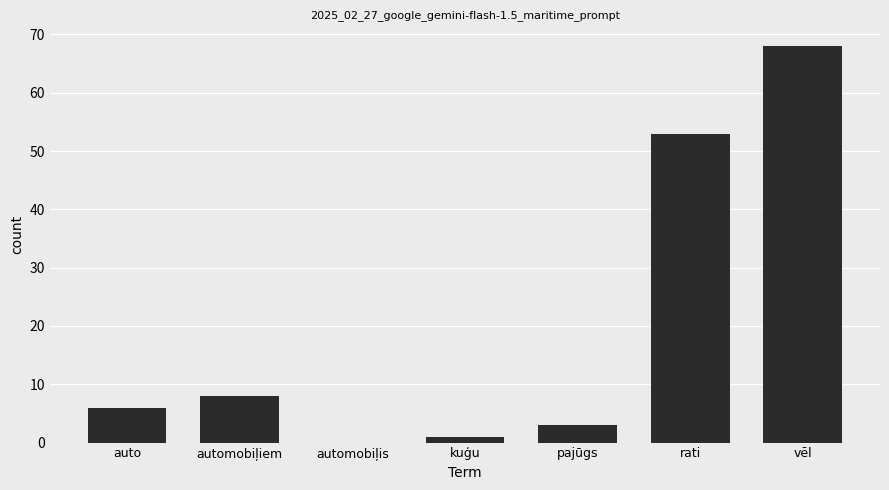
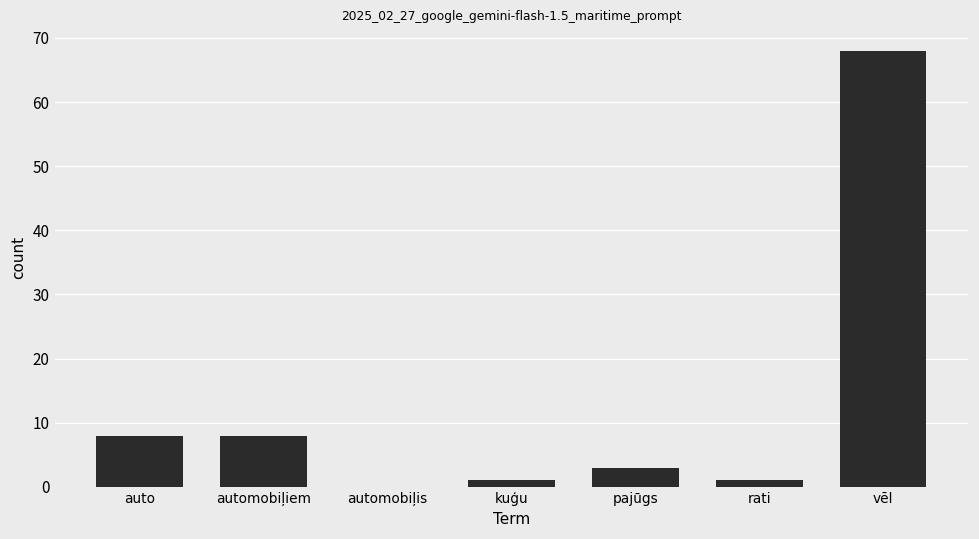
  {
-   "auto": 6,
+   "auto": 8,
    "automobiļiem": 8,
    "automobiļis": 0,
    "kuģu": 1,
    "pajūgs": 3,
-   "rati": 53,
+   "rati": 1,
    "vēl": 68
  }
